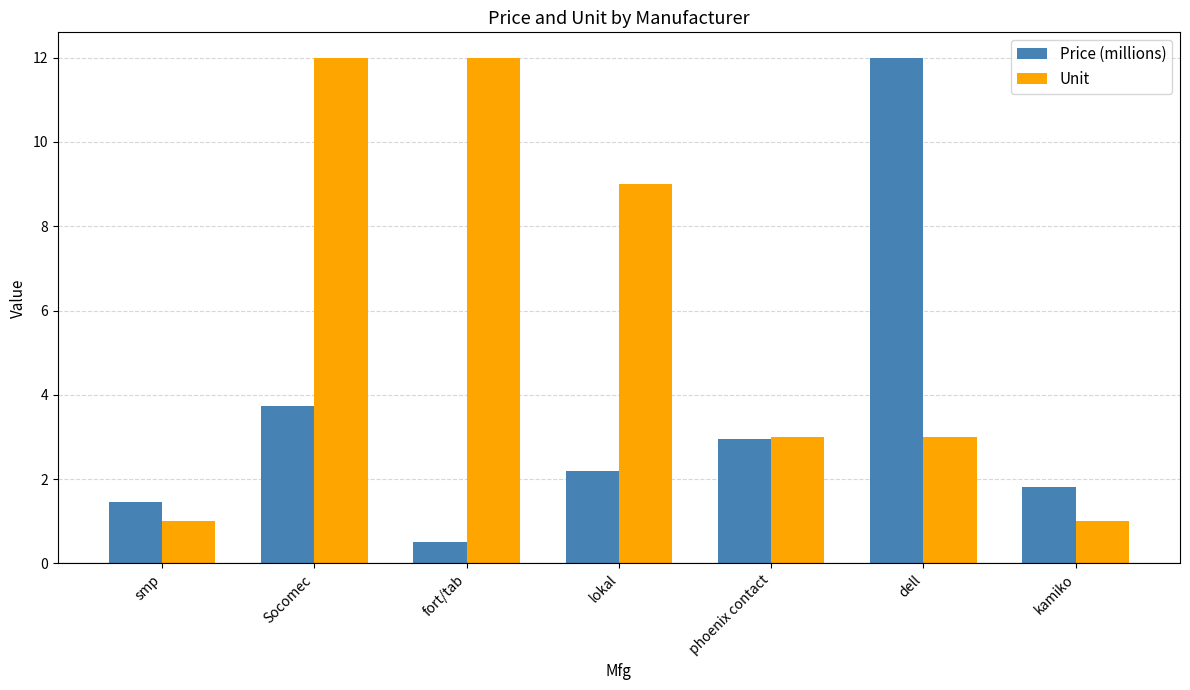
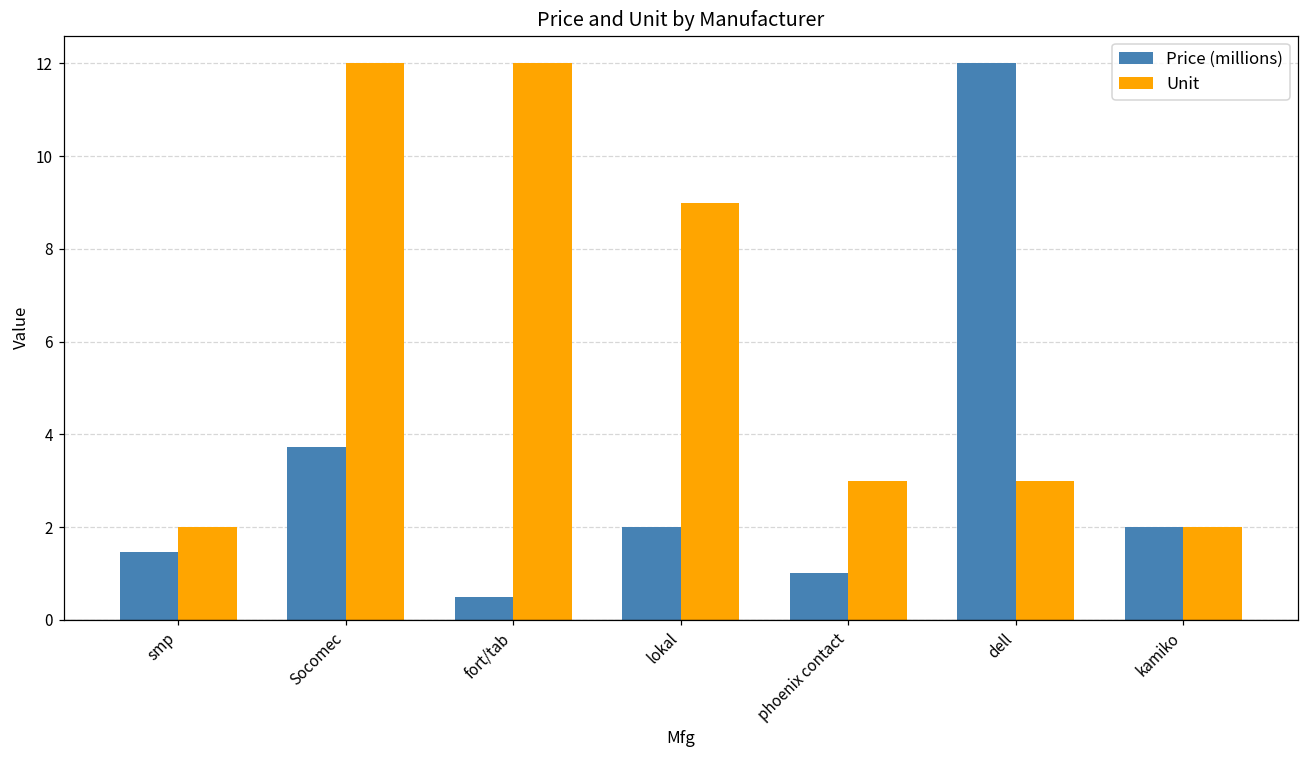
  {
    "Price (millions)": {
      "smp": 1.5,
      "Socomec": 3.7,
      "fort/tab": 0.5,
-     "lokal": 2.2,
-     "phoenix contact": 2.9,
+     "lokal": 2.0,
+     "phoenix contact": 1.0,
      "dell": 12.0,
-     "kamiko": 1.8
+     "kamiko": 2.0
    },
    "Unit": {
-     "smp": 1,
+     "smp": 2,
      "Socomec": 12,
      "fort/tab": 12,
      "lokal": 9,
      "phoenix contact": 3,
      "dell": 3,
-     "kamiko": 1
+     "kamiko": 2
    }
  }
